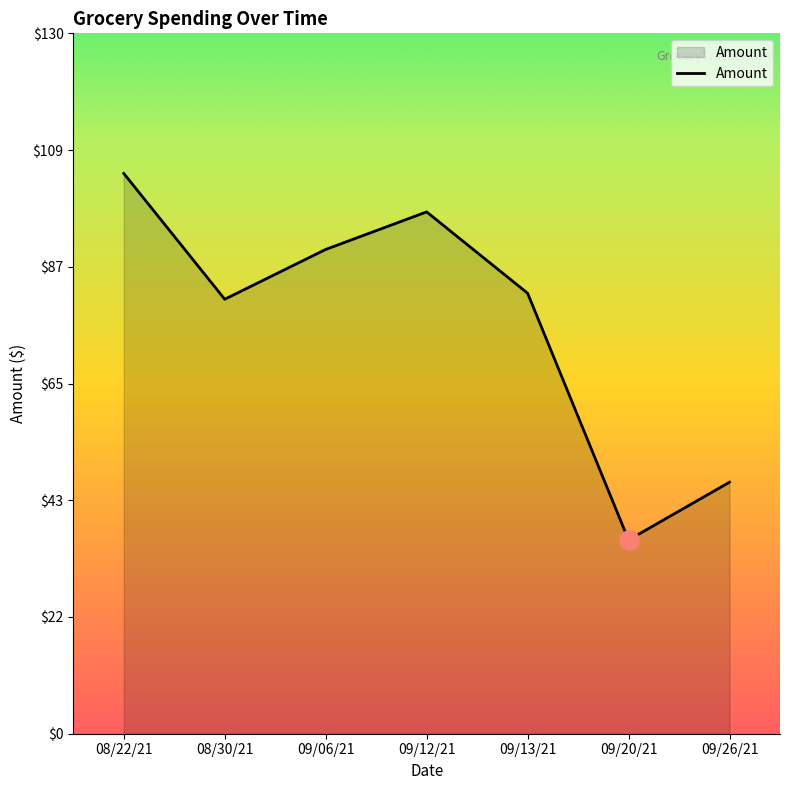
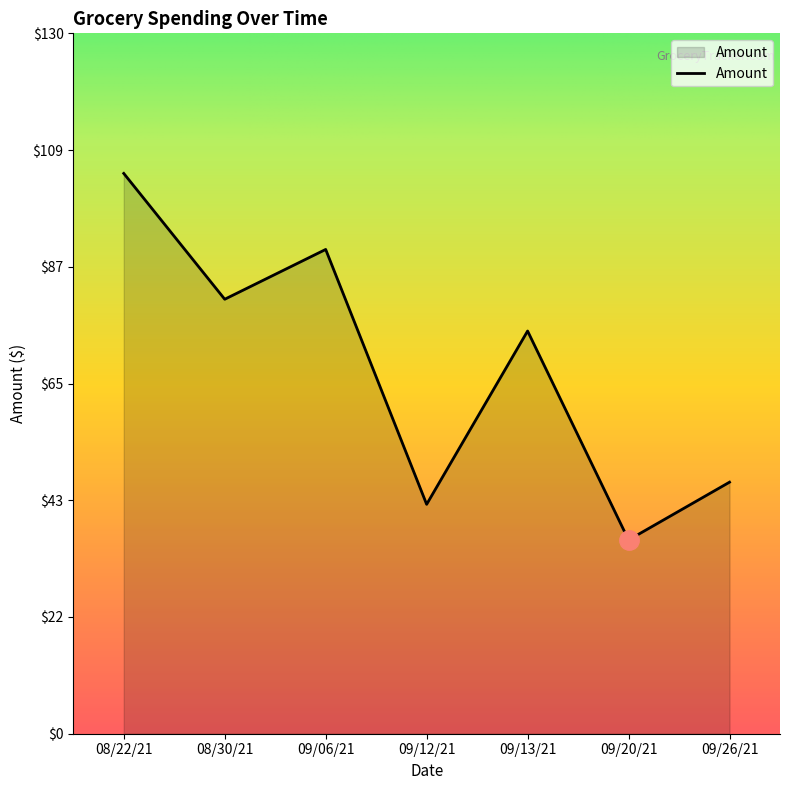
  {
    "Amount": {
      "08/22/21": "$104",
      "08/30/21": "$81",
      "09/06/21": "$90",
-     "09/12/21": "$97",
-     "09/13/21": "$82",
+     "09/12/21": "$43",
+     "09/13/21": "$75",
      "09/26/21": "$47"
    }
  }
